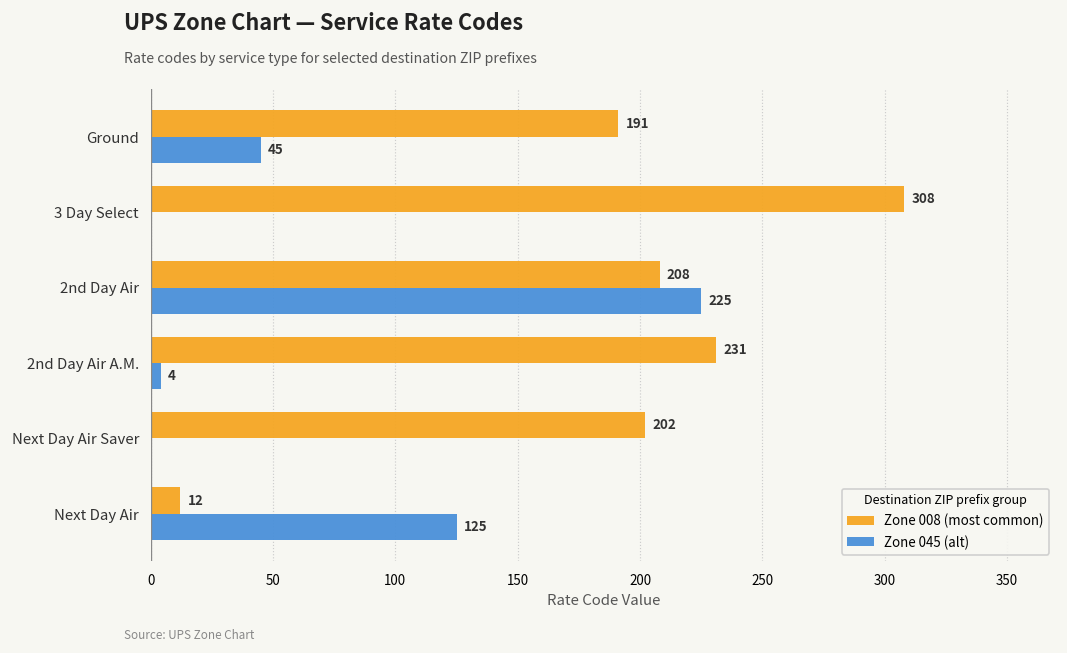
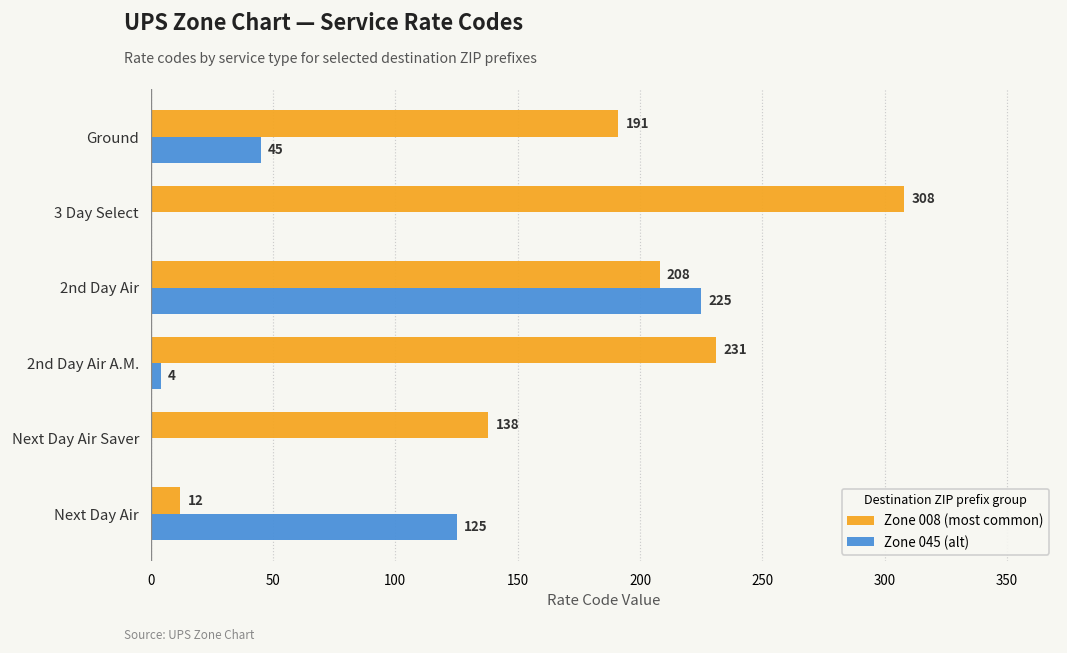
  {
    "Zone 008 (most common)": {
      "Ground": 191,
      "3 Day Select": 308,
      "2nd Day Air": 208,
      "2nd Day Air A.M.": 231,
-     "Next Day Air Saver": 202,
+     "Next Day Air Saver": 138,
      "Next Day Air": 12
    },
    "Zone 045 (alt)": {
      "Ground": 45,
      "2nd Day Air": 225,
      "2nd Day Air A.M.": 4,
      "Next Day Air": 125
    }
  }
